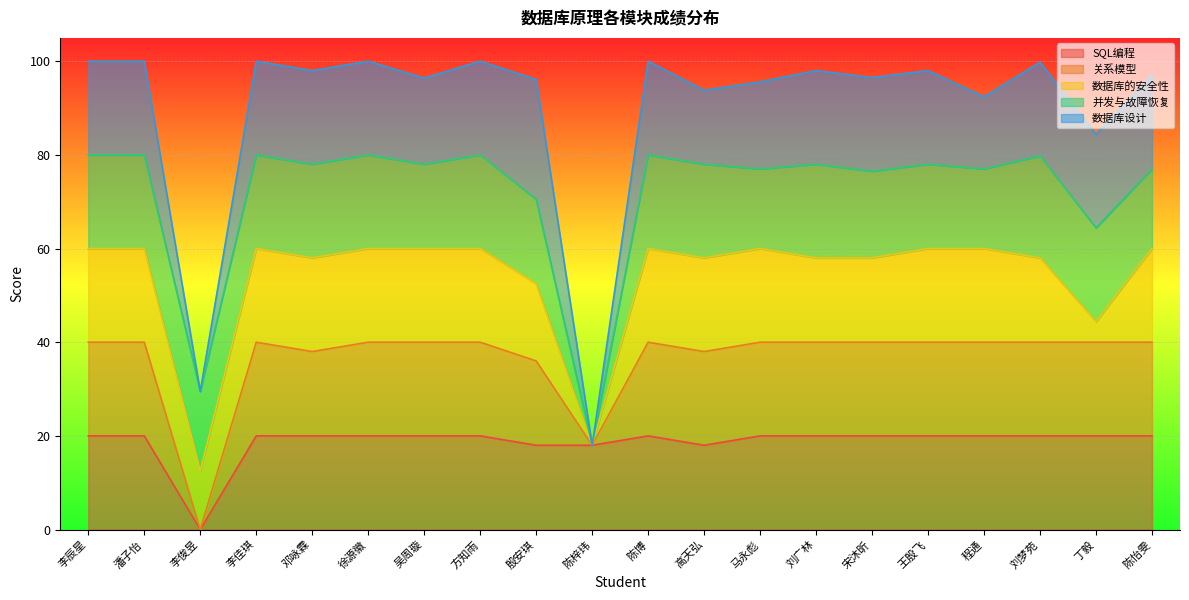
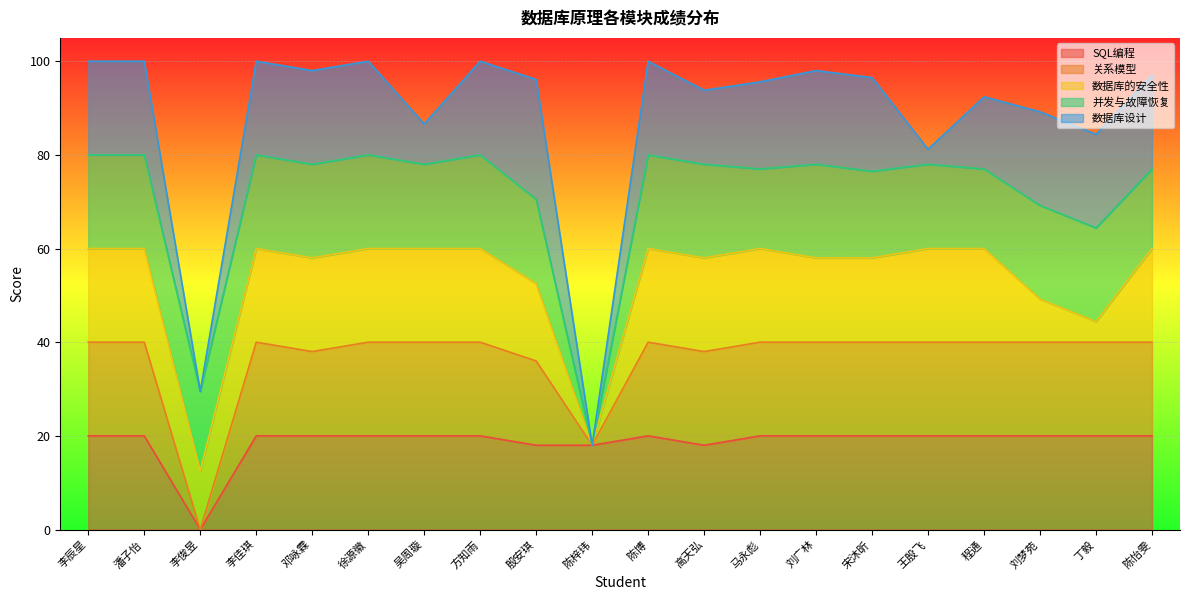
  {
    "数据库的安全性": {
      "李辰星": 20,
      "潘子怡": 20,
      "李俊昱": 13,
      "李佳琪": 20,
      "邓咏霖": 20,
      "徐源徽": 20,
      "吴周璇": 20,
      "方知雨": 20,
      "殷安琪": 17,
      "陈博": 20,
      "高天弘": 20,
      "马永彪": 20,
      "刘广林": 18,
      "宋沐昕": 18,
      "王殷飞": 20,
      "程通": 20,
-     "刘梦苑": 18,
+     "刘梦苑": 9,
      "丁毅": 4,
      "陈怡雯": 20
    },
    "并发与故障恢复": {
      "李辰星": 20,
      "潘子怡": 20,
      "李佳琪": 20,
      "邓咏霖": 20,
      "徐源徽": 20,
      "吴周璇": 18,
      "方知雨": 20,
      "殷安琪": 18,
      "陈博": 20,
      "高天弘": 20,
      "马永彪": 17,
      "刘广林": 20,
      "宋沐昕": 19,
      "王殷飞": 18,
      "程通": 17,
-     "刘梦苑": 22,
+     "刘梦苑": 20,
      "丁毅": 20,
      "陈怡雯": 17
    },
    "数据库设计": {
      "李辰星": 20,
      "潘子怡": 20,
      "李佳琪": 20,
      "邓咏霖": 20,
      "徐源徽": 20,
-     "吴周璇": 18,
+     "吴周璇": 9,
      "方知雨": 20,
      "殷安琪": 26,
      "陈博": 20,
      "高天弘": 16,
      "马永彪": 19,
      "刘广林": 20,
      "宋沐昕": 20,
-     "王殷飞": 20,
+     "王殷飞": 3,
      "程通": 15,
      "刘梦苑": 20,
      "丁毅": 20
    }
  }
